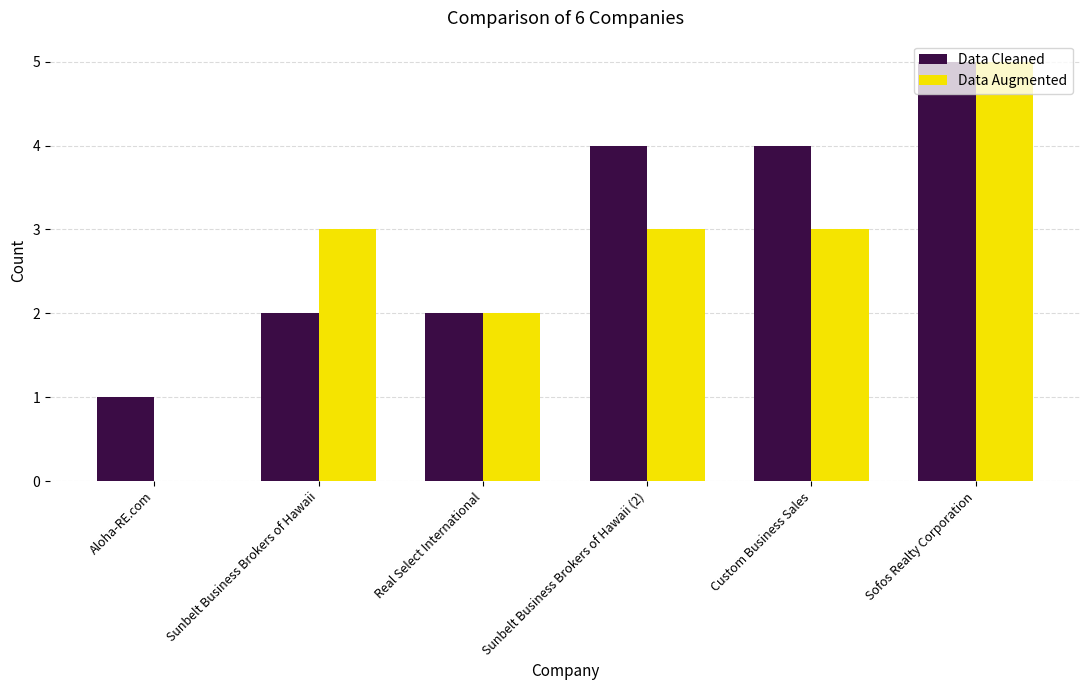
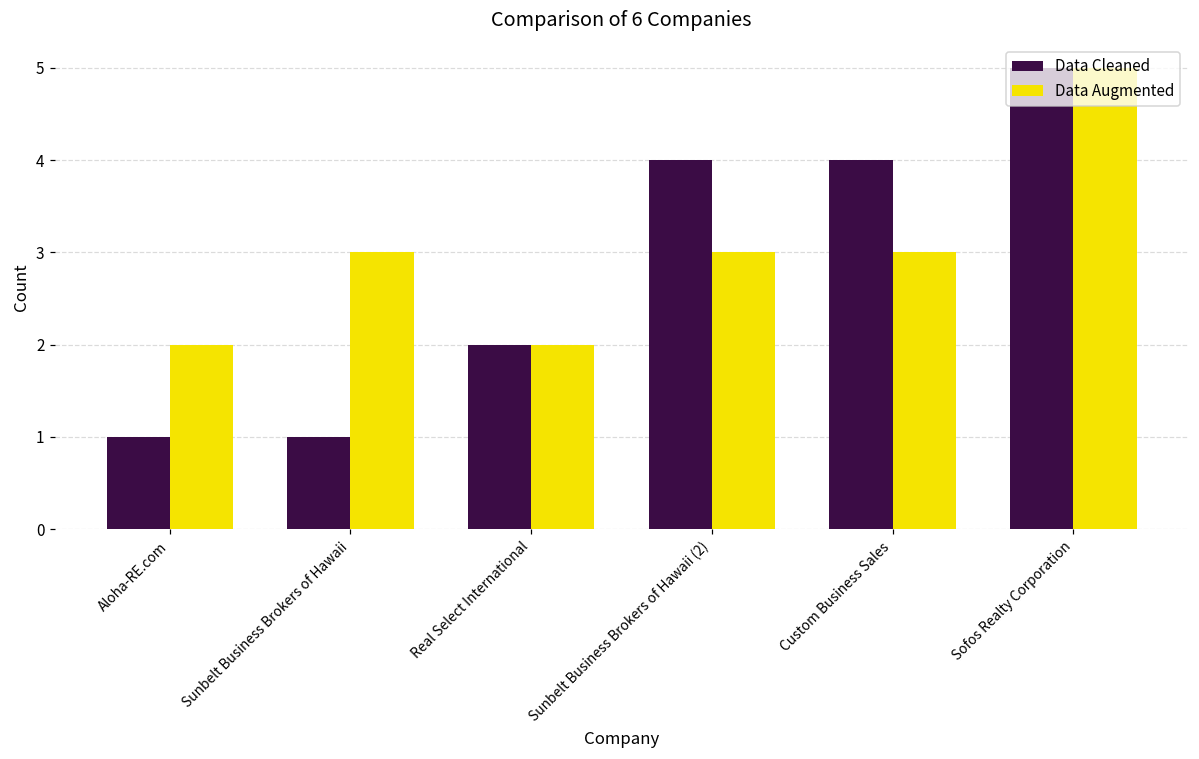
  {
    "Data Cleaned": {
      "Aloha-RE.com": 1,
-     "Sunbelt Business Brokers of Hawaii": 2,
+     "Sunbelt Business Brokers of Hawaii": 1,
      "Real Select International": 2,
      "Sunbelt Business Brokers of Hawaii (2)": 4,
      "Custom Business Sales": 4
    },
    "Data Augmented": {
-     "Aloha-RE.com": 0,
+     "Aloha-RE.com": 2,
      "Sunbelt Business Brokers of Hawaii": 3,
      "Real Select International": 2,
      "Sunbelt Business Brokers of Hawaii (2)": 3,
      "Custom Business Sales": 3
    }
  }
